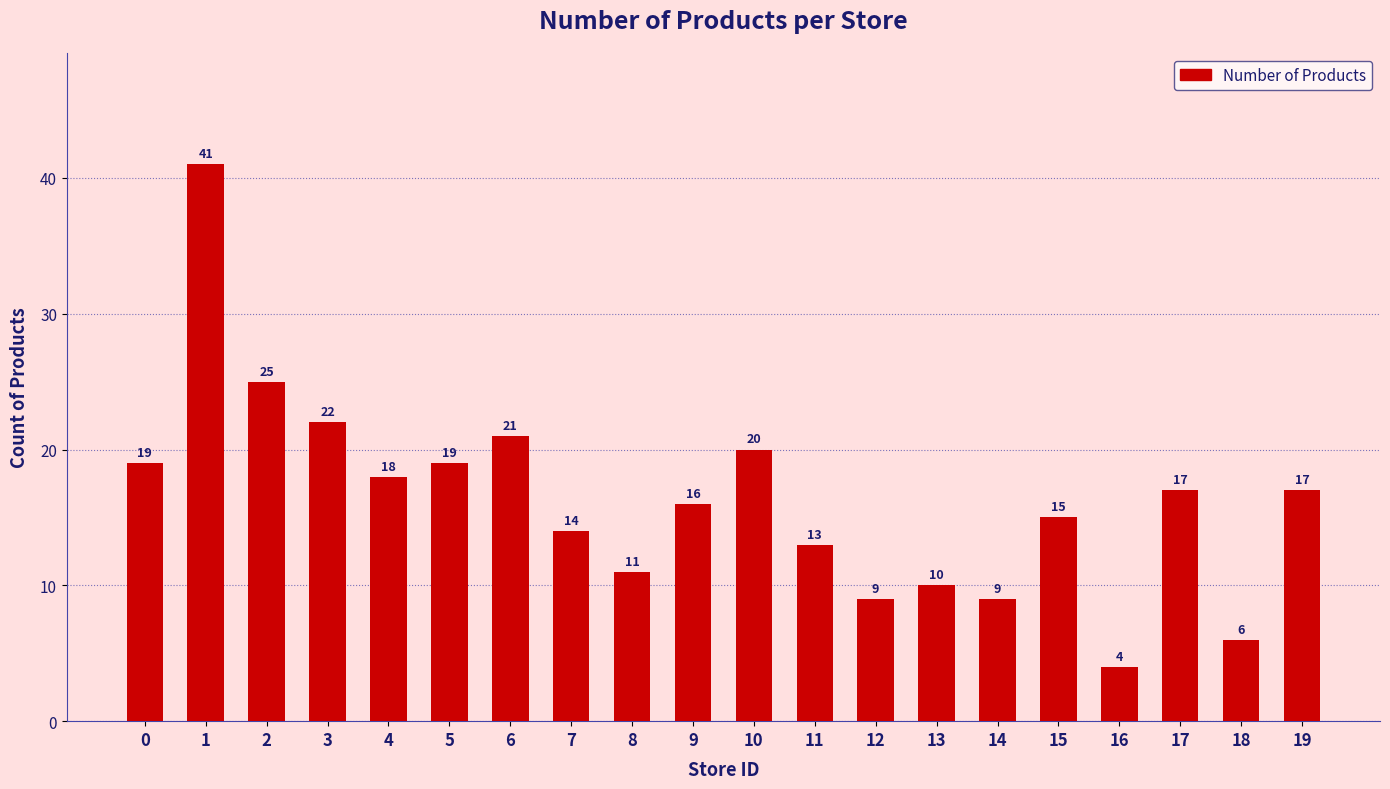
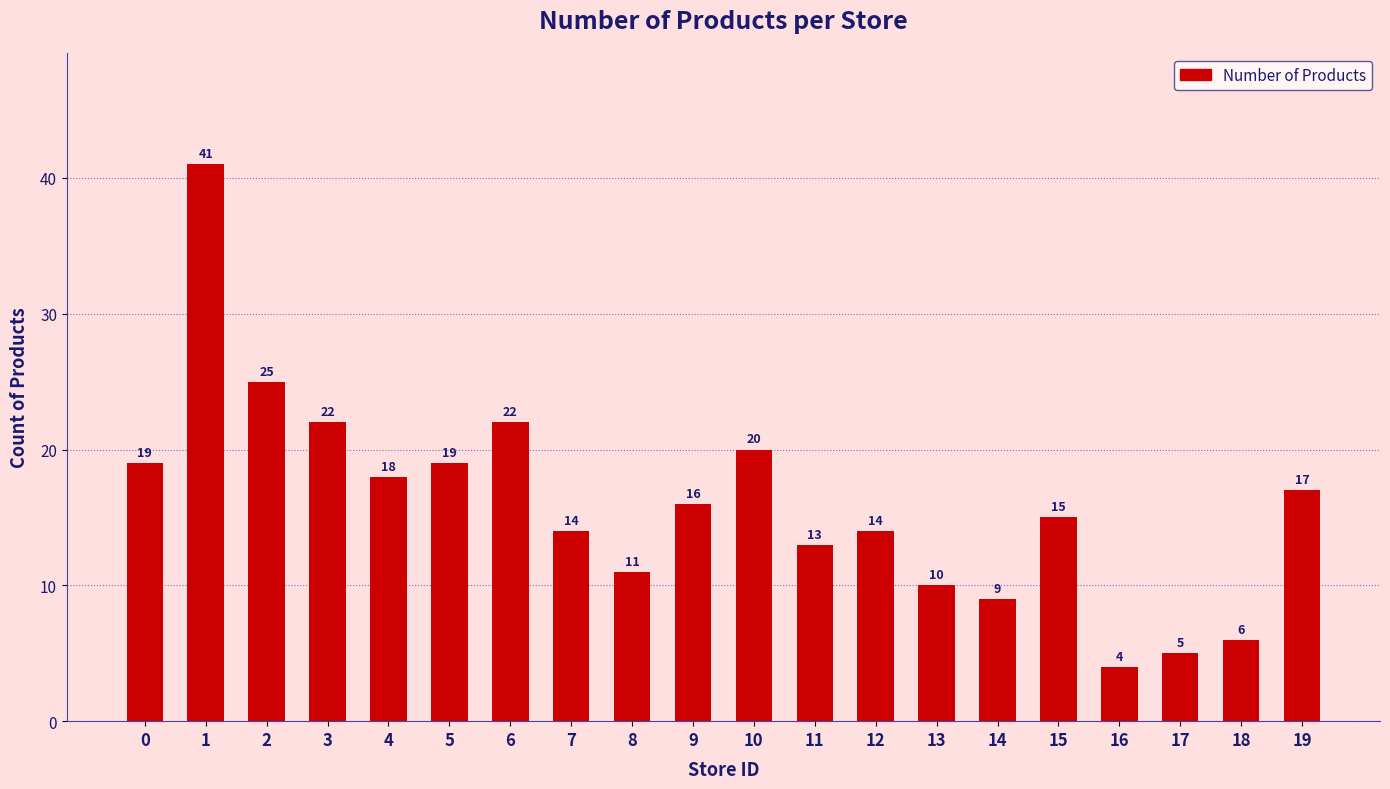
  {
    "0": 19,
    "1": 41,
    "2": 25,
    "3": 22,
    "4": 18,
    "5": 19,
-   "6": 21,
+   "6": 22,
    "7": 14,
    "8": 11,
    "9": 16,
    "10": 20,
    "11": 13,
-   "12": 9,
+   "12": 14,
    "13": 10,
    "14": 9,
    "15": 15,
    "16": 4,
-   "17": 17,
+   "17": 5,
    "18": 6,
    "19": 17
  }
